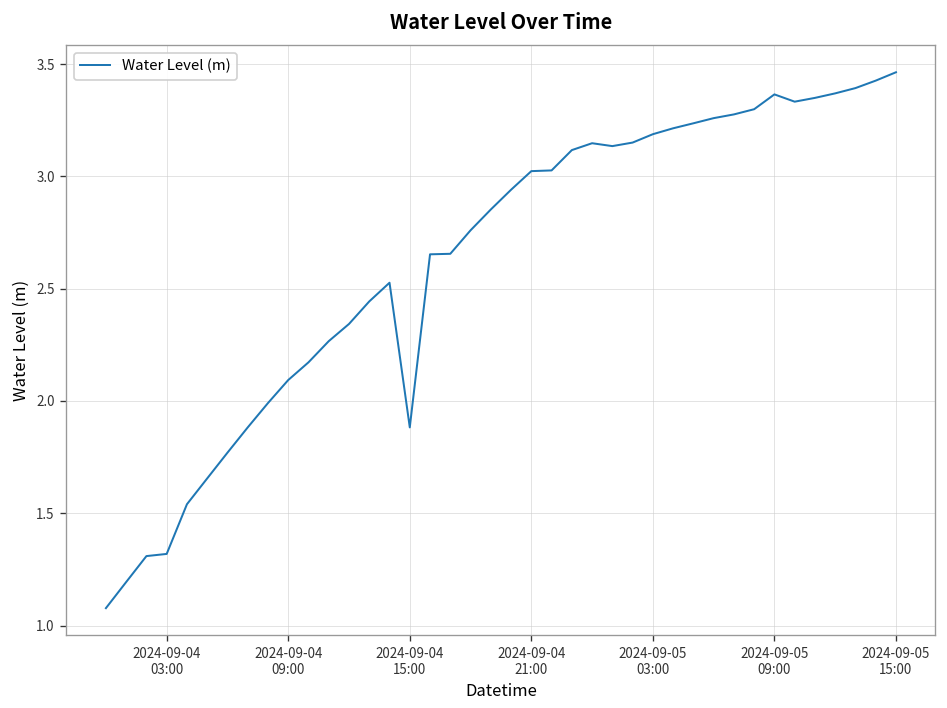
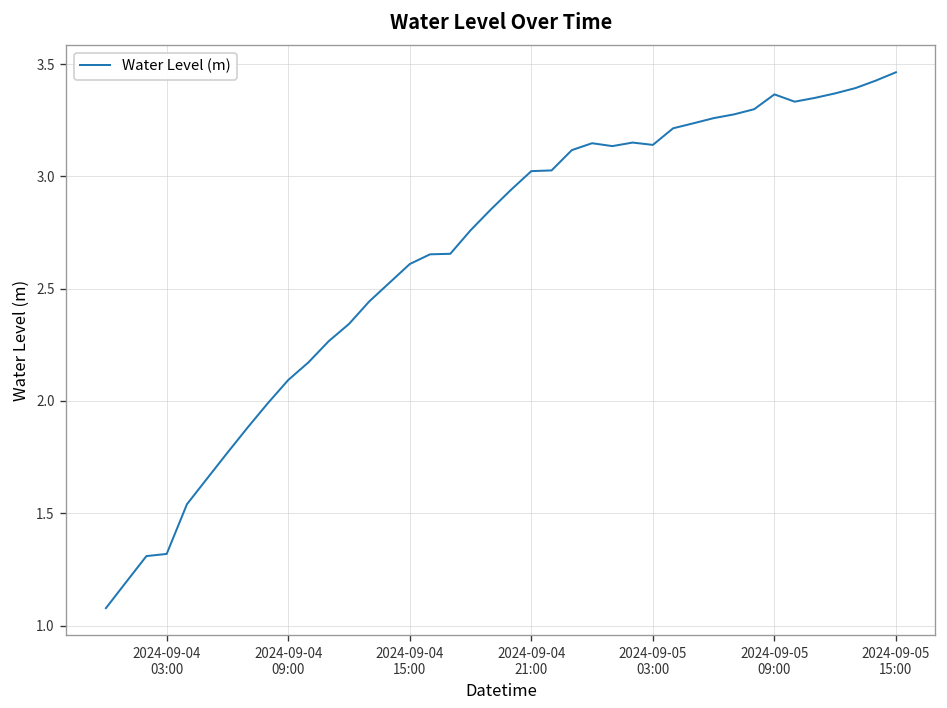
  {
    "2024-09-04 03:00": 1.32,
    "2024-09-04 09:00": 2.09,
-   "2024-09-04 15:00": 1.88,
+   "2024-09-04 15:00": 2.61,
    "2024-09-04 21:00": 3.02,
-   "2024-09-05 03:00": 3.19,
+   "2024-09-05 03:00": 3.14,
    "2024-09-05 09:00": 3.37,
    "2024-09-05 15:00": 3.46
  }
